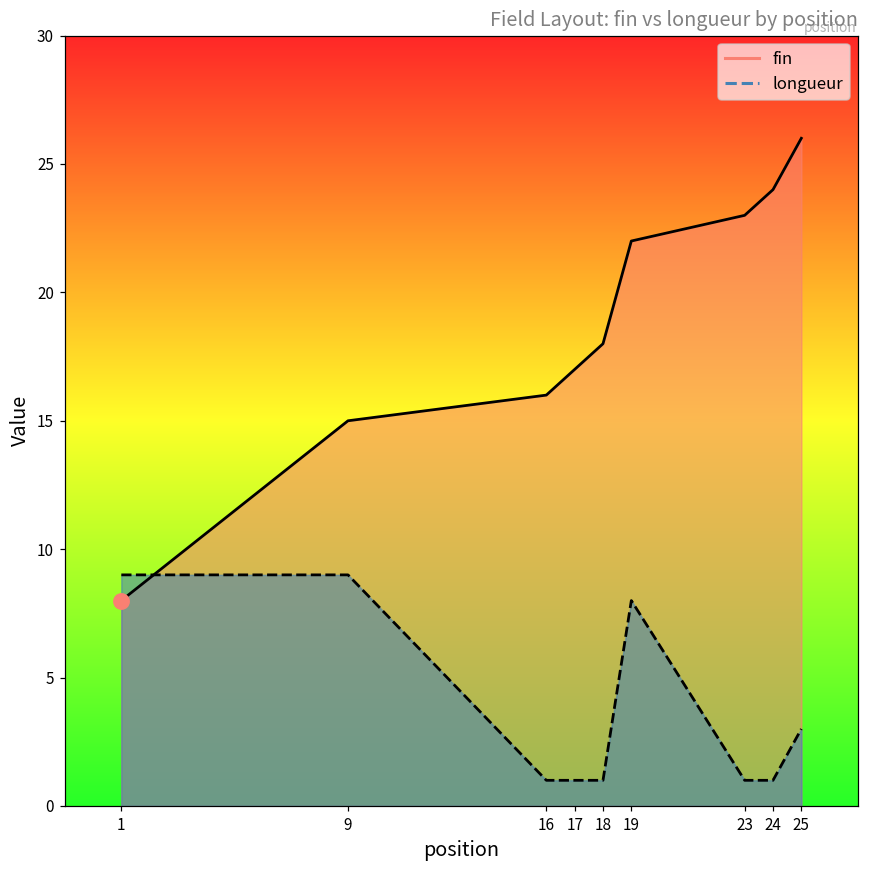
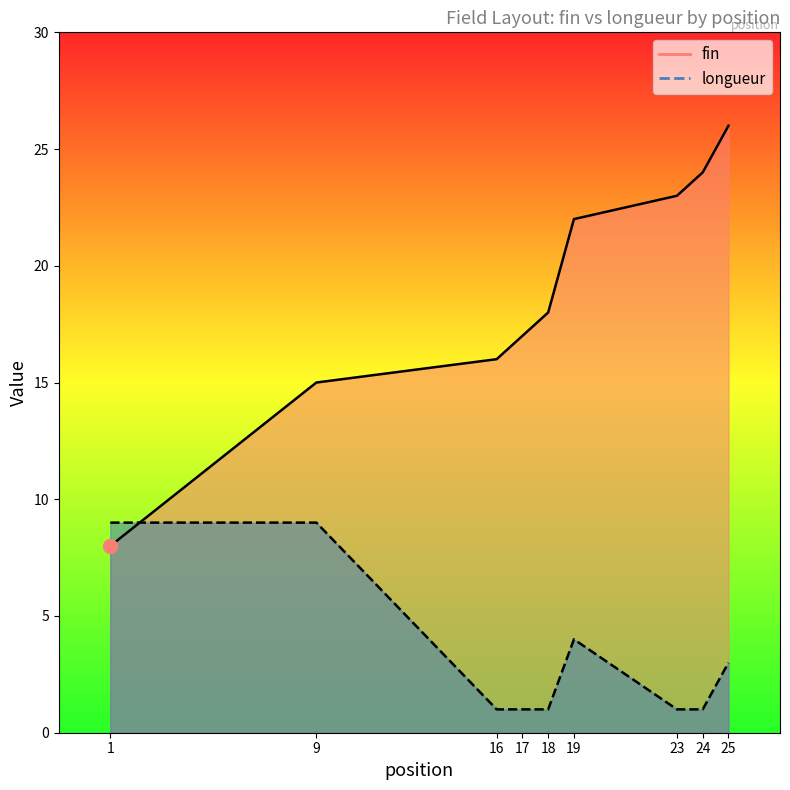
  {
    "longueur": {
      "1": 9,
      "9": 9,
      "16": 1,
      "17": 1,
      "18": 1,
-     "19": 8,
+     "19": 4,
      "23": 1,
      "24": 1,
      "25": 3
    }
  }
